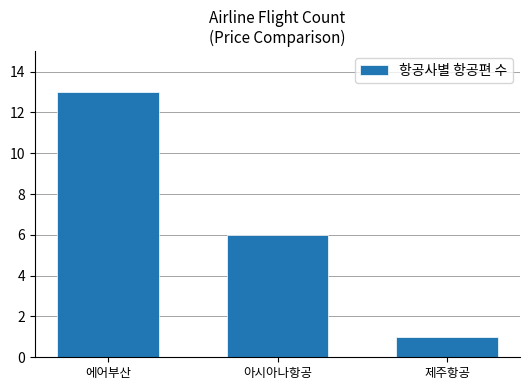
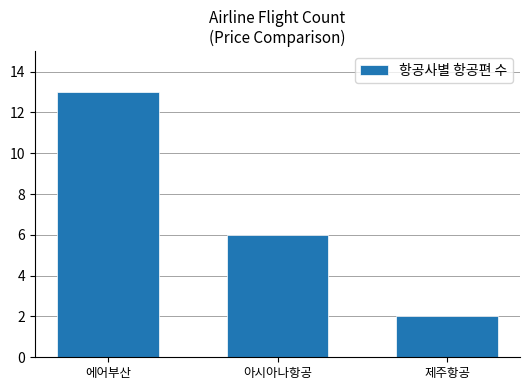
  {
    "에어부산": 13,
    "아시아나항공": 6,
-   "제주항공": 1
+   "제주항공": 2
  }
